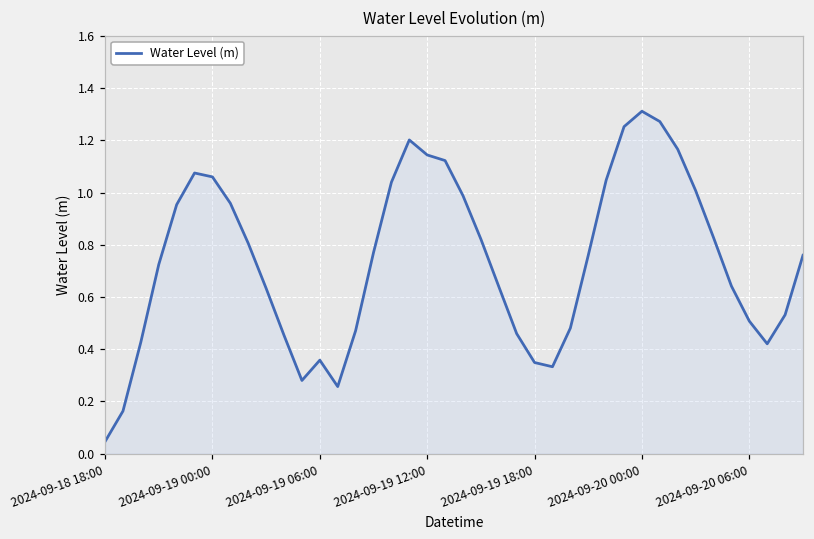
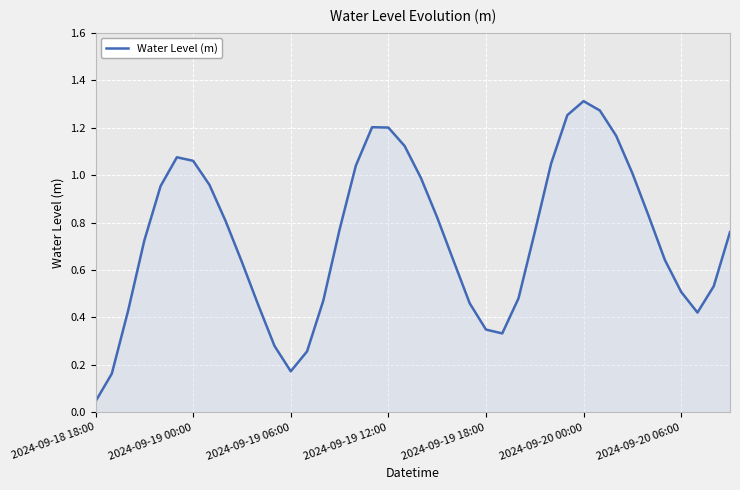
  {
    "2024-09-18 18:00": 0.05,
    "2024-09-19 00:00": 1.06,
-   "2024-09-19 06:00": 0.36,
-   "2024-09-19 12:00": 1.14,
+   "2024-09-19 06:00": 0.17,
+   "2024-09-19 12:00": 1.20,
    "2024-09-19 18:00": 0.35,
    "2024-09-20 00:00": 1.31,
    "2024-09-20 06:00": 0.51
  }
